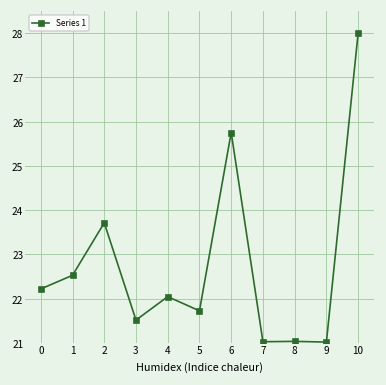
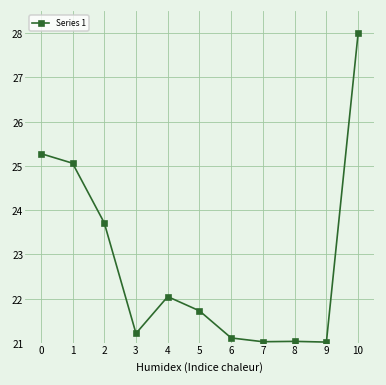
  {
-   "0": 22.2,
-   "1": 22.5,
+   "0": 25.3,
+   "1": 25.1,
    "2": 23.7,
-   "3": 21.5,
+   "3": 21.2,
    "4": 22.0,
    "5": 21.7,
-   "6": 25.8,
+   "6": 21.1,
    "7": 21.0,
    "8": 21.0,
    "9": 21.0,
    "10": 28.0
  }
